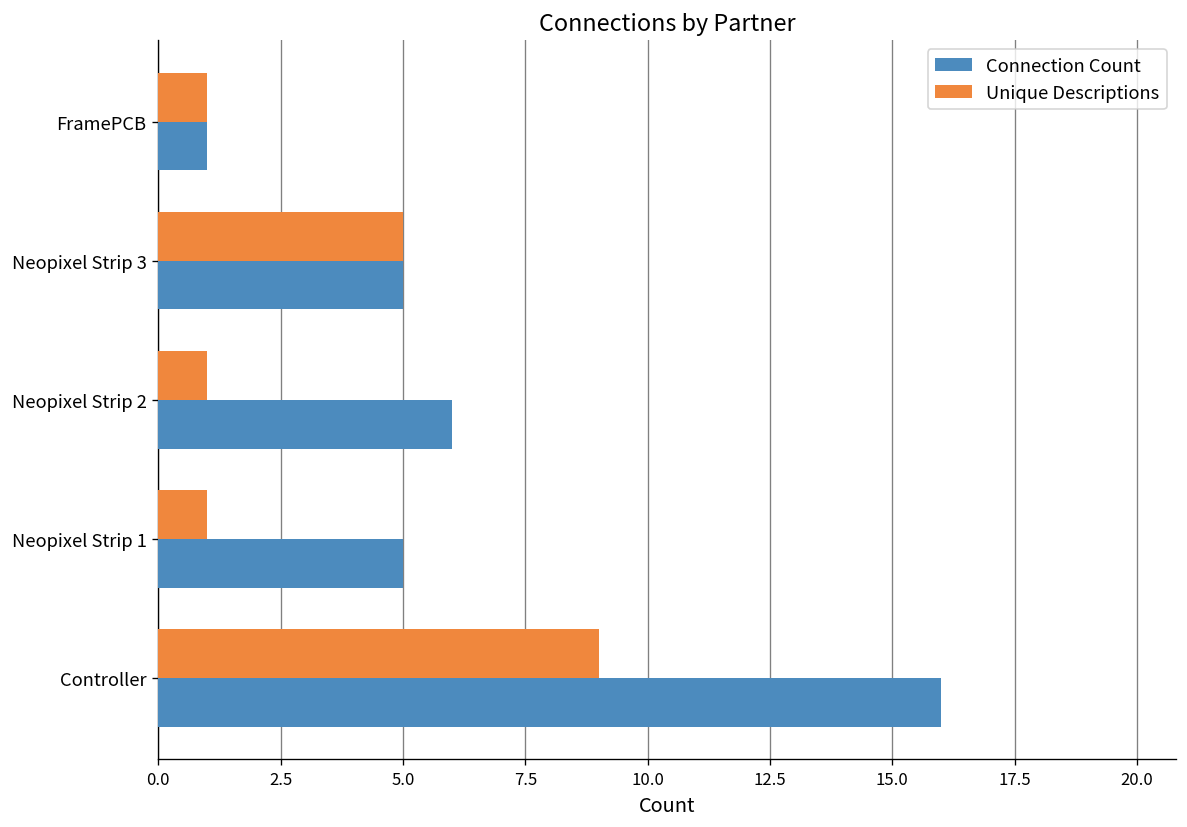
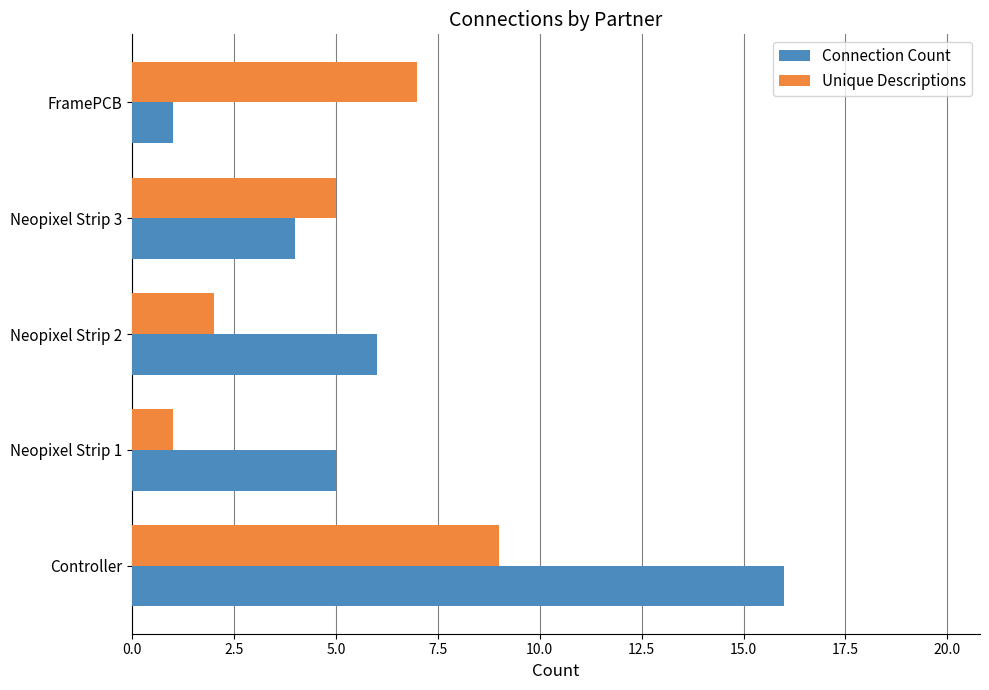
  {
    "Connection Count": {
      "FramePCB": 1,
-     "Neopixel Strip 3": 5,
+     "Neopixel Strip 3": 4,
      "Neopixel Strip 2": 6,
      "Neopixel Strip 1": 5,
      "Controller": 16
    },
    "Unique Descriptions": {
-     "FramePCB": 1,
+     "FramePCB": 7,
      "Neopixel Strip 3": 5,
-     "Neopixel Strip 2": 1,
+     "Neopixel Strip 2": 2,
      "Neopixel Strip 1": 1,
      "Controller": 9
    }
  }
